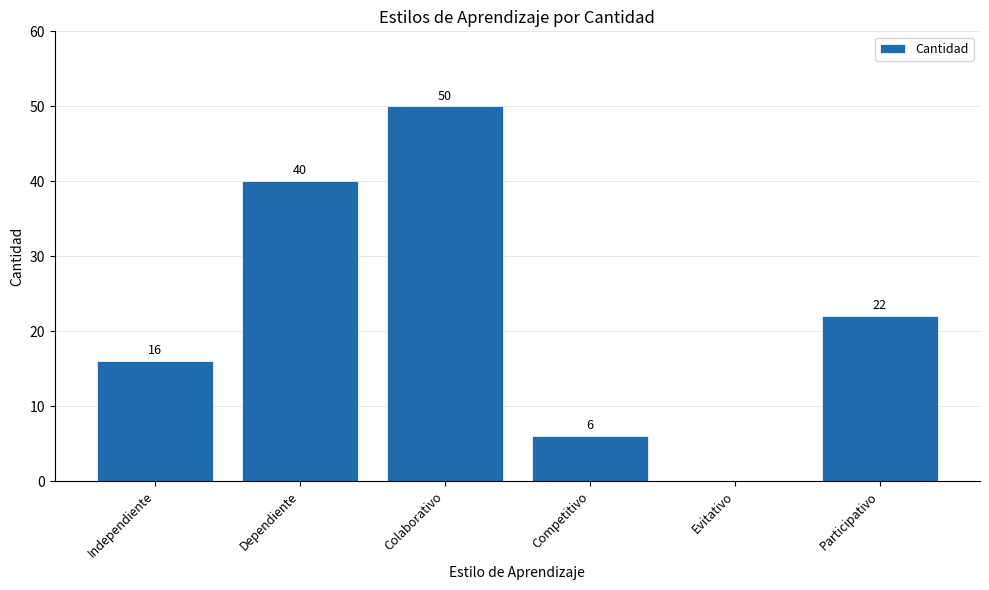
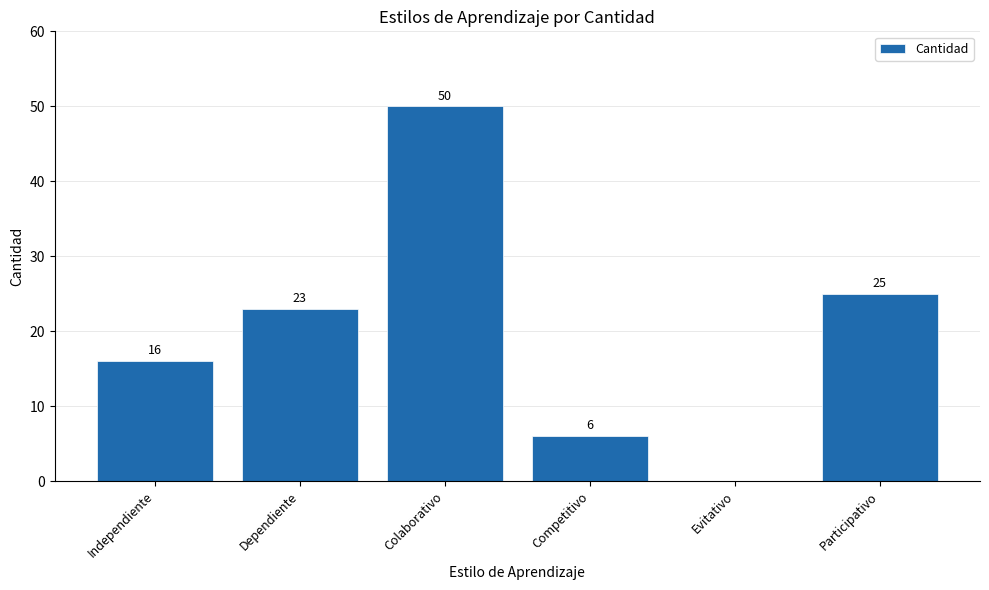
  {
    "Independiente": 16,
-   "Dependiente": 40,
+   "Dependiente": 23,
    "Colaborativo": 50,
    "Competitivo": 6,
-   "Participativo": 22
+   "Participativo": 25
  }
